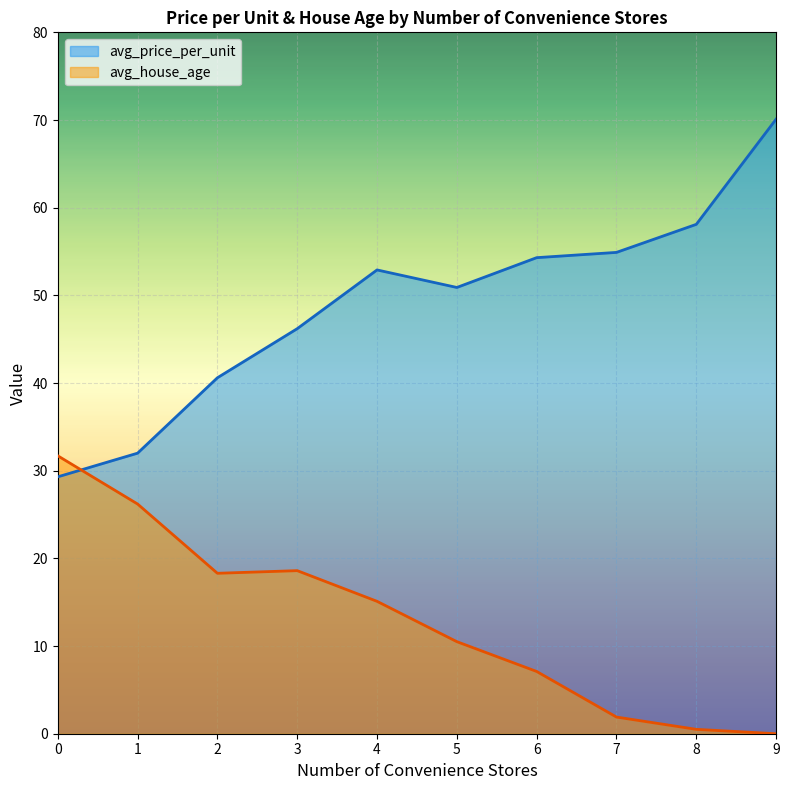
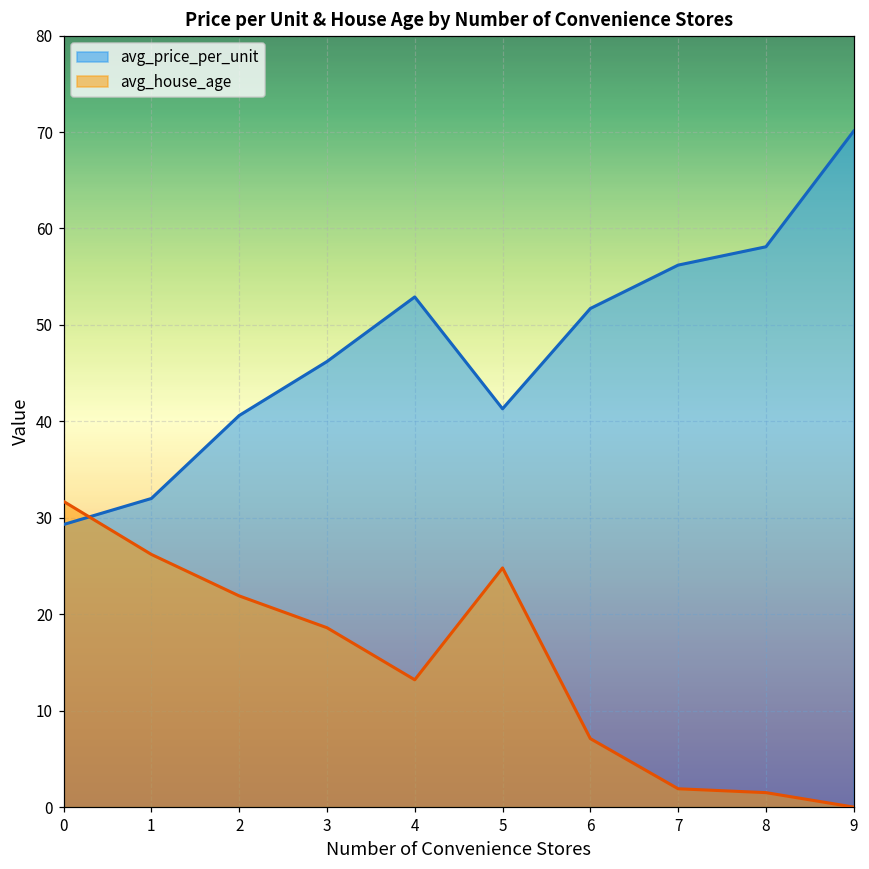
  {
    "avg_price_per_unit": {
      "0": 29,
      "1": 32,
      "2": 41,
      "3": 46,
      "4": 53,
-     "5": 51,
-     "6": 54,
-     "7": 55,
+     "5": 41,
+     "6": 52,
+     "7": 56,
      "8": 58,
      "9": 70
    },
    "avg_house_age": {
      "0": 32,
      "1": 26,
-     "2": 18,
+     "2": 22,
      "3": 19,
-     "4": 15,
-     "5": 11,
+     "4": 13,
+     "5": 25,
      "6": 7,
      "7": 2,
-     "8": 1,
+     "8": 2,
      "9": 0
    }
  }
